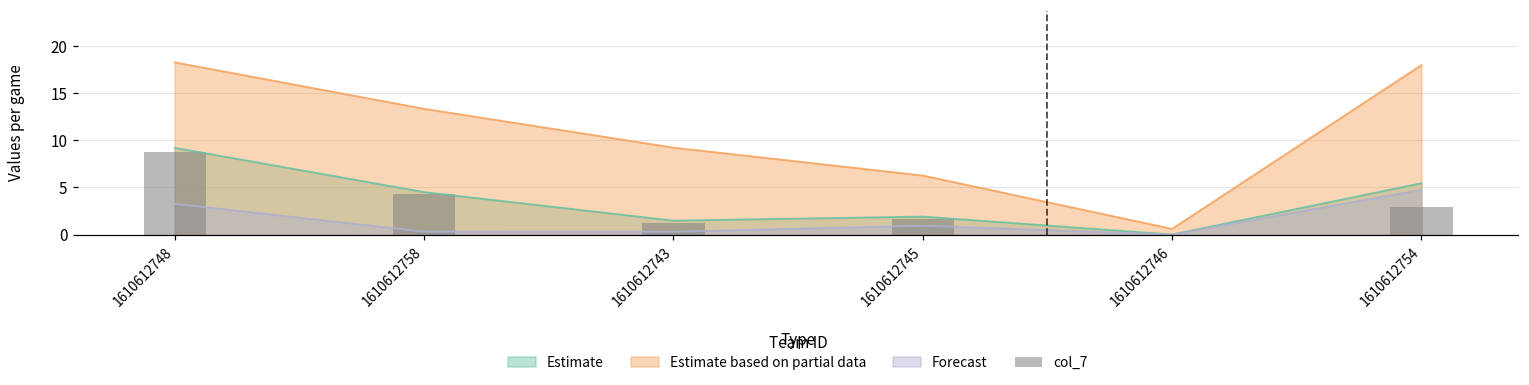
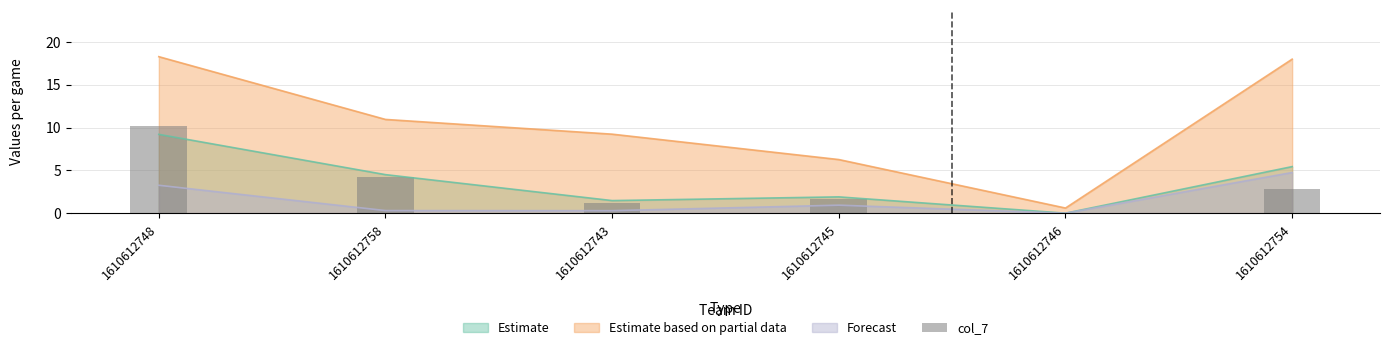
  {
    "col_7": {
-     "1610612748": 9,
+     "1610612748": 10,
      "1610612758": 4,
      "1610612743": 1,
      "1610612745": 2,
      "1610612746": 0,
      "1610612754": 3
    },
    "Estimate based on partial data": {
      "1610612748": 18,
-     "1610612758": 13,
+     "1610612758": 11,
      "1610612743": 9,
      "1610612745": 6,
      "1610612746": 1,
      "1610612754": 18
    }
  }
